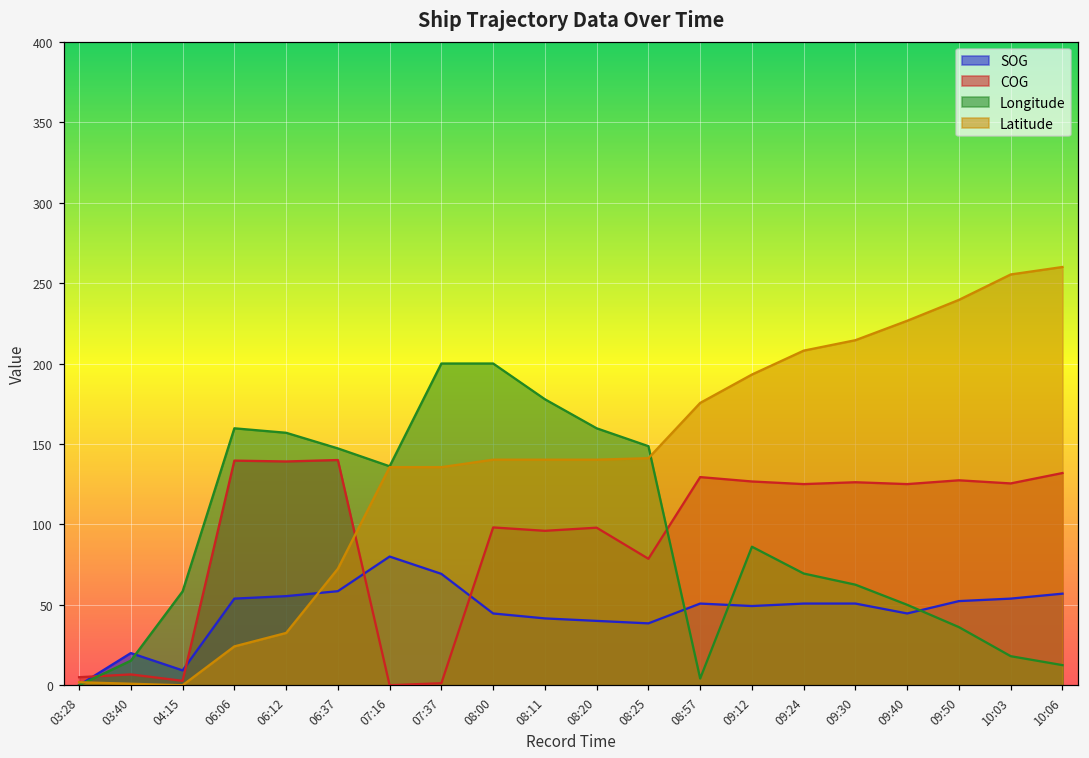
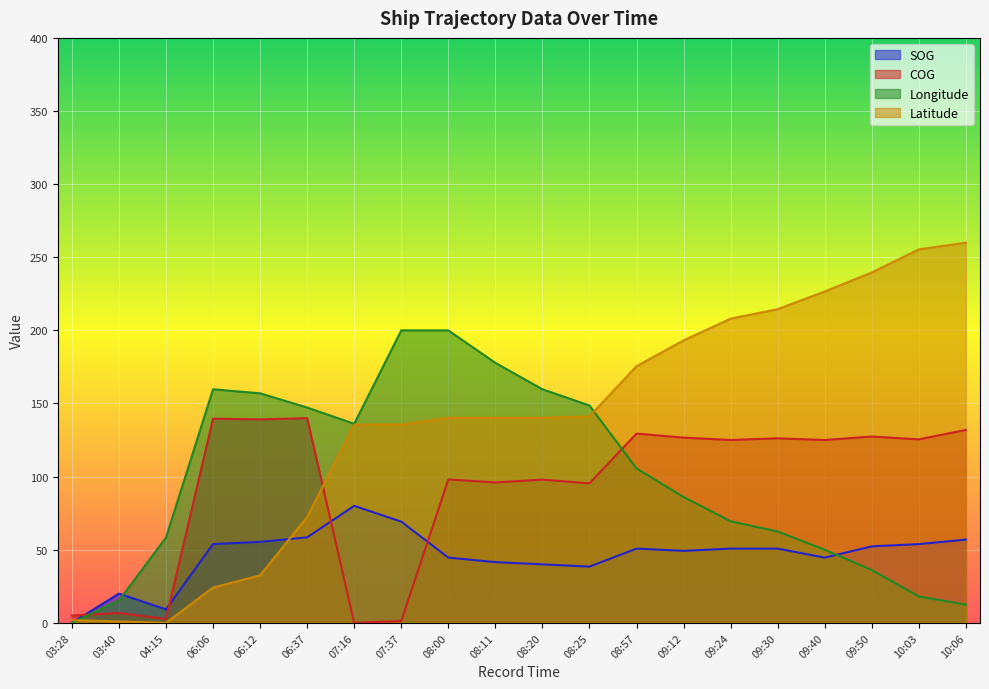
  {
    "SOG": {
      "03:40": 20,
      "04:15": 9,
      "06:06": 54,
      "06:12": 55,
      "06:37": 58,
      "07:16": 80,
      "07:37": 69,
      "08:00": 45,
      "08:11": 42,
      "08:20": 40,
      "08:25": 38,
      "08:57": 51,
      "09:12": 49,
      "09:24": 51,
      "09:30": 51,
      "09:40": 45,
      "09:50": 52,
      "10:03": 54,
      "10:06": 57
    },
    "COG": {
      "03:28": 5,
      "03:40": 7,
      "04:15": 3,
      "06:06": 140,
      "06:12": 139,
      "06:37": 140,
      "07:16": 0,
      "07:37": 1,
      "08:00": 98,
      "08:11": 96,
      "08:20": 98,
-     "08:25": 79,
+     "08:25": 95,
      "08:57": 129,
      "09:12": 127,
      "09:24": 125,
      "09:30": 126,
      "09:40": 125,
      "09:50": 127,
      "10:03": 125,
      "10:06": 132
    },
    "Longitude": {
      "03:40": 15,
      "04:15": 58,
      "06:06": 160,
      "06:12": 157,
      "06:37": 147,
      "07:37": 200,
      "08:00": 200,
      "08:11": 178,
      "08:20": 160,
      "08:25": 149,
-     "08:57": 4,
+     "08:57": 106,
      "09:12": 86,
      "09:24": 69,
      "09:30": 63,
      "09:40": 50,
      "09:50": 36,
      "10:03": 18,
      "10:06": 13
    },
    "Latitude": {
      "03:28": 2,
      "03:40": 1,
      "04:15": 0,
      "06:06": 24,
      "06:12": 33,
      "06:37": 72,
      "07:37": 136,
      "08:00": 140,
      "08:11": 140,
      "08:20": 140,
      "08:25": 141,
      "08:57": 175,
      "09:12": 193,
      "09:24": 208,
      "09:30": 215,
      "09:40": 227,
      "09:50": 240,
      "10:03": 255,
      "10:06": 260
    }
  }
